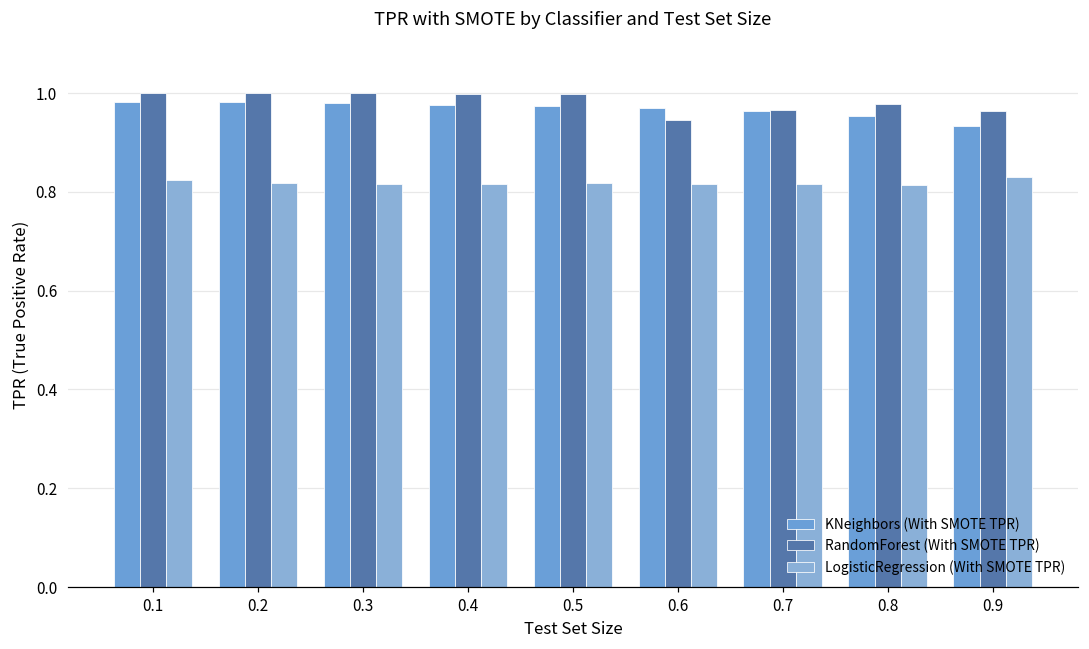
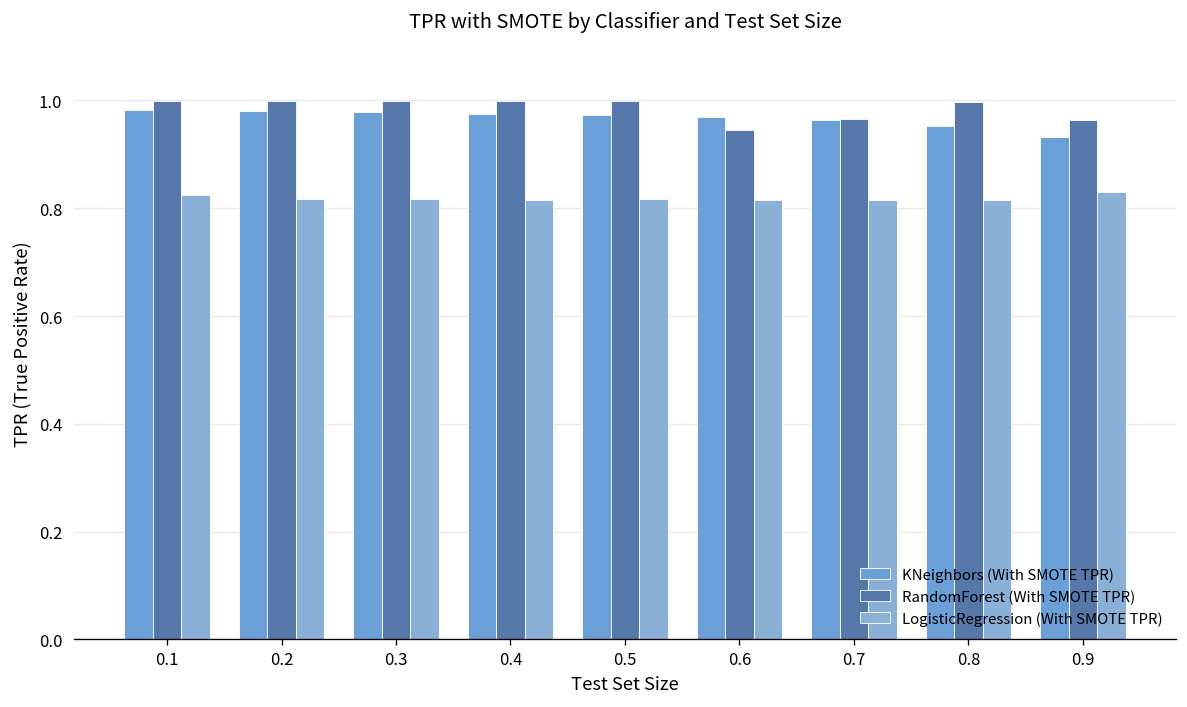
  {
    "RandomForest (With SMOTE TPR)": {
      "0.1": 1.00,
      "0.2": 1.00,
      "0.3": 1.00,
      "0.4": 1.00,
      "0.5": 1.00,
      "0.6": 0.95,
      "0.7": 0.97,
-     "0.8": 0.98,
+     "0.8": 1.00,
      "0.9": 0.96
    }
  }
